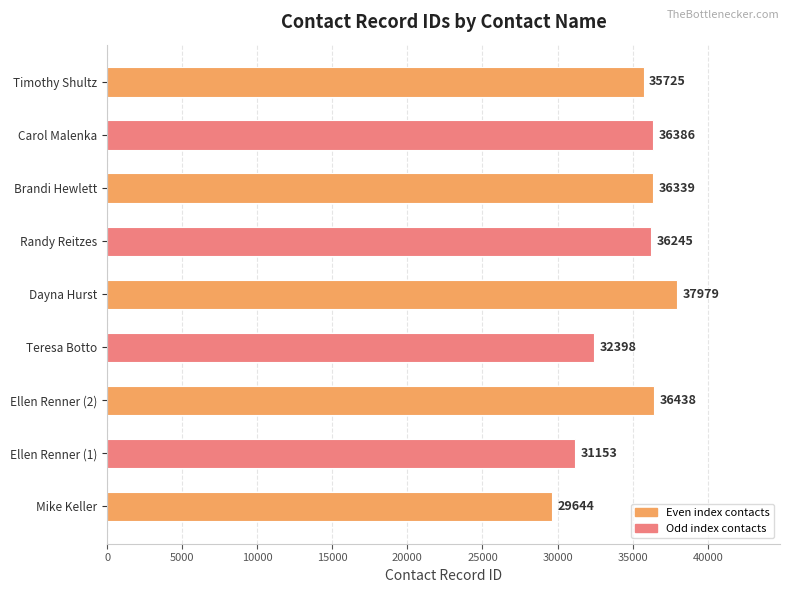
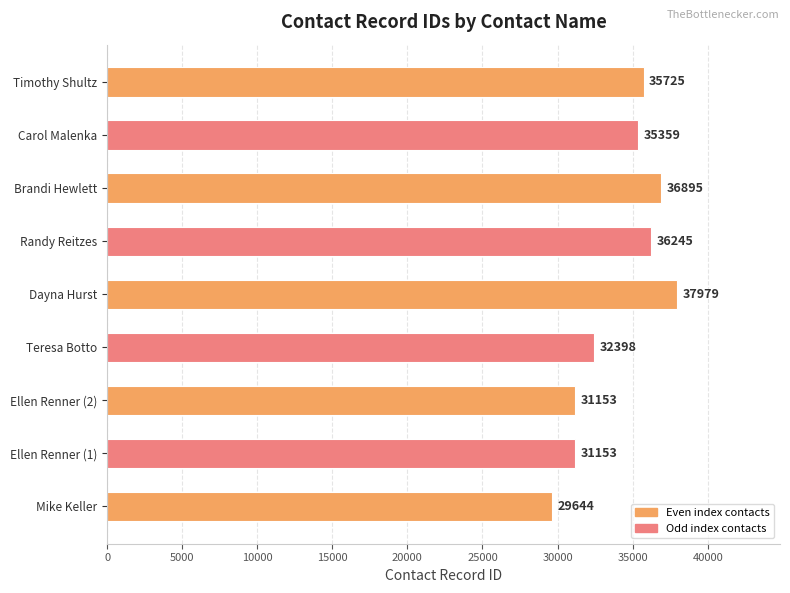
  {
    "Timothy Shultz": 35725,
-   "Carol Malenka": 36386,
-   "Brandi Hewlett": 36339,
+   "Carol Malenka": 35359,
+   "Brandi Hewlett": 36895,
    "Randy Reitzes": 36245,
    "Dayna Hurst": 37979,
    "Teresa Botto": 32398,
-   "Ellen Renner (2)": 36438,
+   "Ellen Renner (2)": 31153,
    "Ellen Renner (1)": 31153,
    "Mike Keller": 29644
  }
